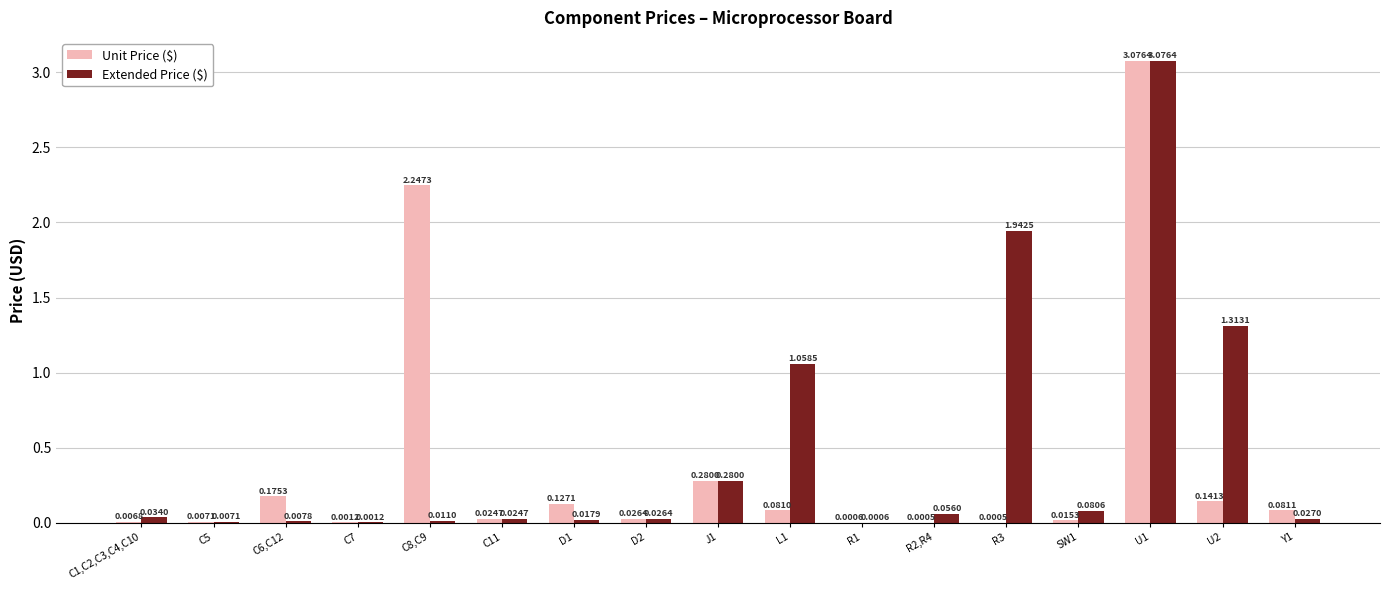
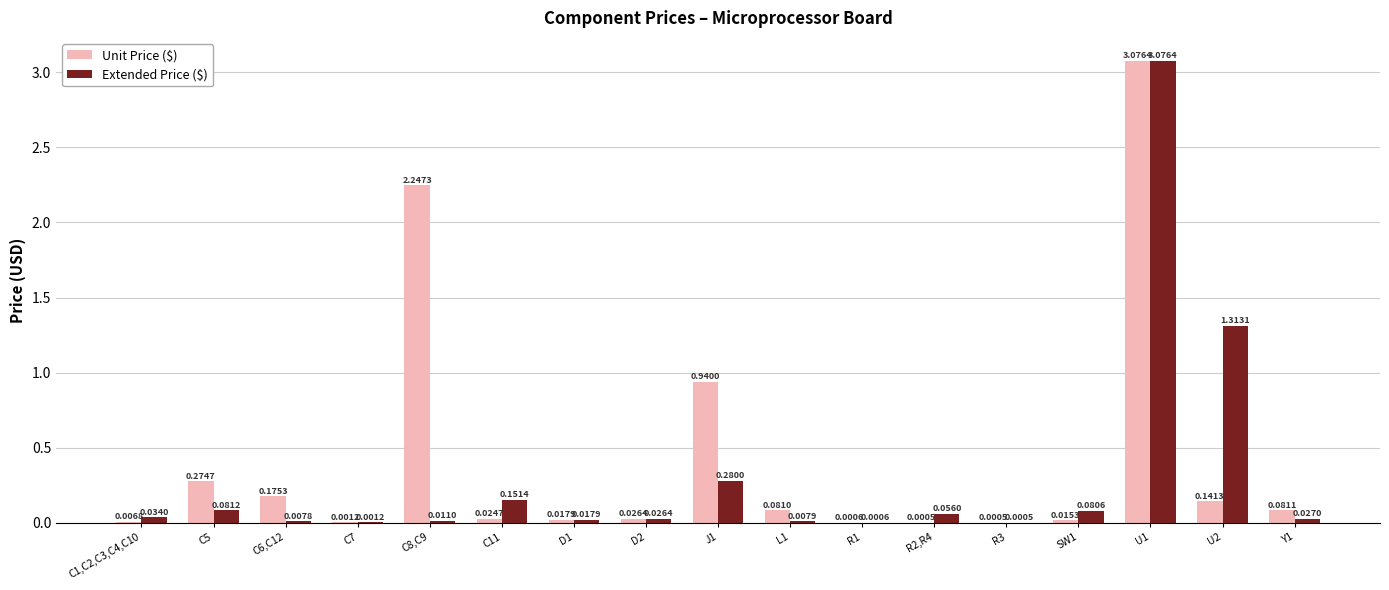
  {
    "Unit Price ($)": {
      "C1,C2,C3,C4,C10": 0.0068,
-     "C5": 0.0071,
+     "C5": 0.2747,
      "C6,C12": 0.1753,
      "C7": 0.0012,
      "C8,C9": 2.2473,
      "C11": 0.0247,
-     "D1": 0.1271,
+     "D1": 0.0179,
      "D2": 0.0264,
-     "J1": 0.2800,
+     "J1": 0.9400,
      "L1": 0.0810,
      "R1": 0.0006,
      "R2,R4": 0.0005,
      "R3": 0.0005,
      "SW1": 0.0153,
      "U1": 3.0764,
      "U2": 0.1413,
      "Y1": 0.0811
    },
    "Extended Price ($)": {
      "C1,C2,C3,C4,C10": 0.0340,
-     "C5": 0.0071,
+     "C5": 0.0812,
      "C6,C12": 0.0078,
      "C7": 0.0012,
      "C8,C9": 0.0110,
-     "C11": 0.0247,
+     "C11": 0.1514,
      "D1": 0.0179,
      "D2": 0.0264,
      "J1": 0.2800,
-     "L1": 1.0585,
+     "L1": 0.0079,
      "R1": 0.0006,
      "R2,R4": 0.0560,
-     "R3": 1.9425,
+     "R3": 0.0005,
      "SW1": 0.0806,
      "U1": 3.0764,
      "U2": 1.3131,
      "Y1": 0.0270
    }
  }
